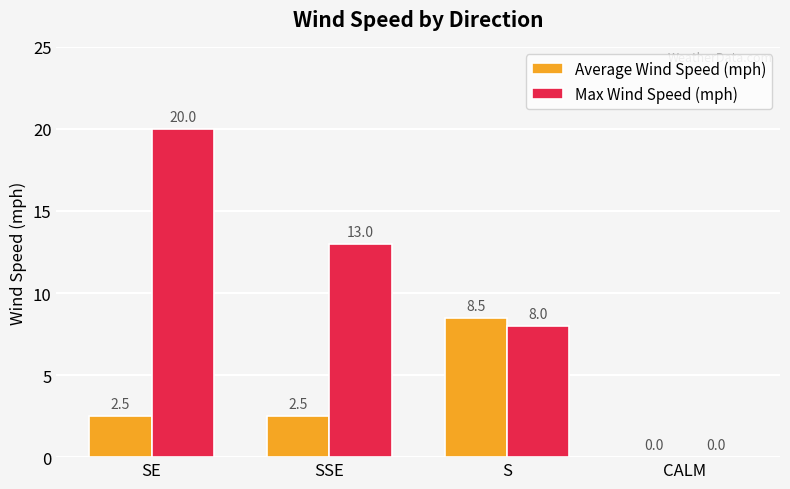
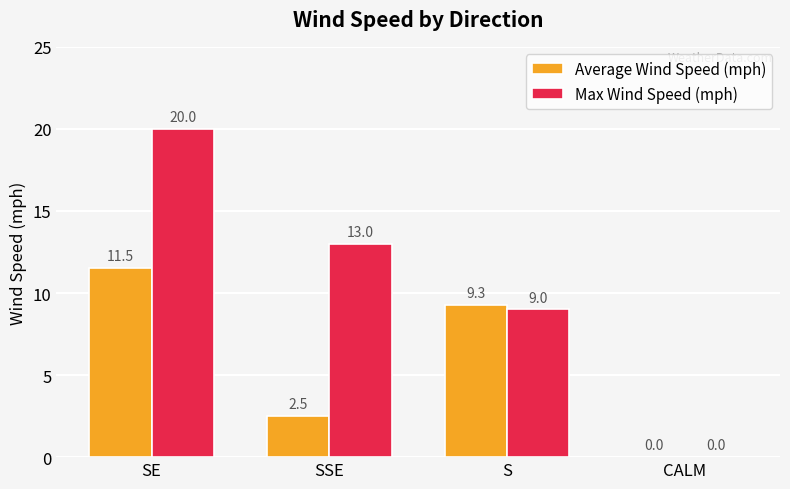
  {
    "Average Wind Speed (mph)": {
-     "SE": 2.5,
+     "SE": 11.5,
      "SSE": 2.5,
-     "S": 8.5,
+     "S": 9.3,
      "CALM": 0.0
    },
    "Max Wind Speed (mph)": {
      "SE": 20.0,
      "SSE": 13.0,
-     "S": 8.0,
+     "S": 9.0,
      "CALM": 0.0
    }
  }
